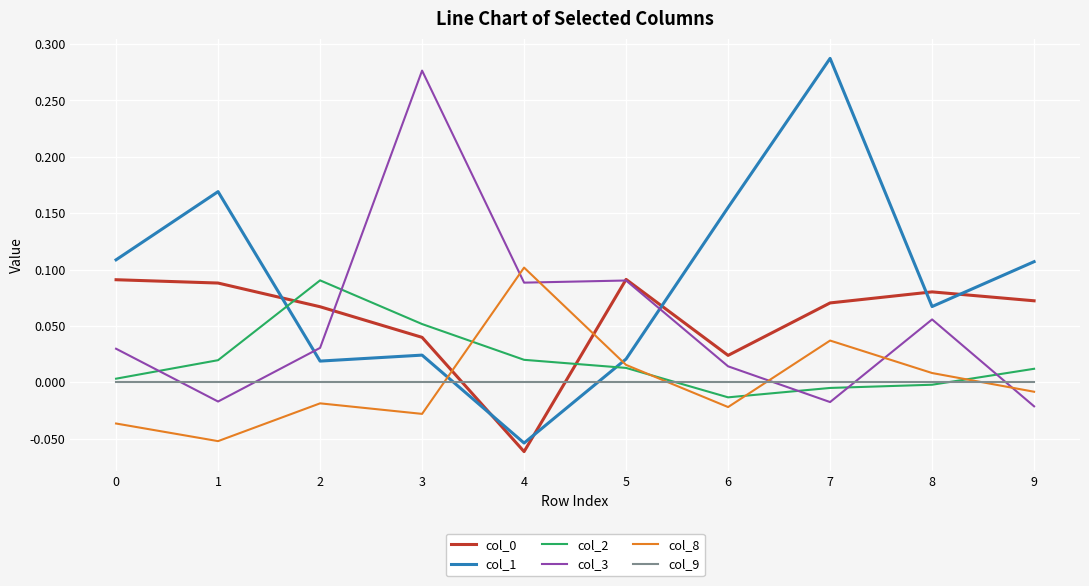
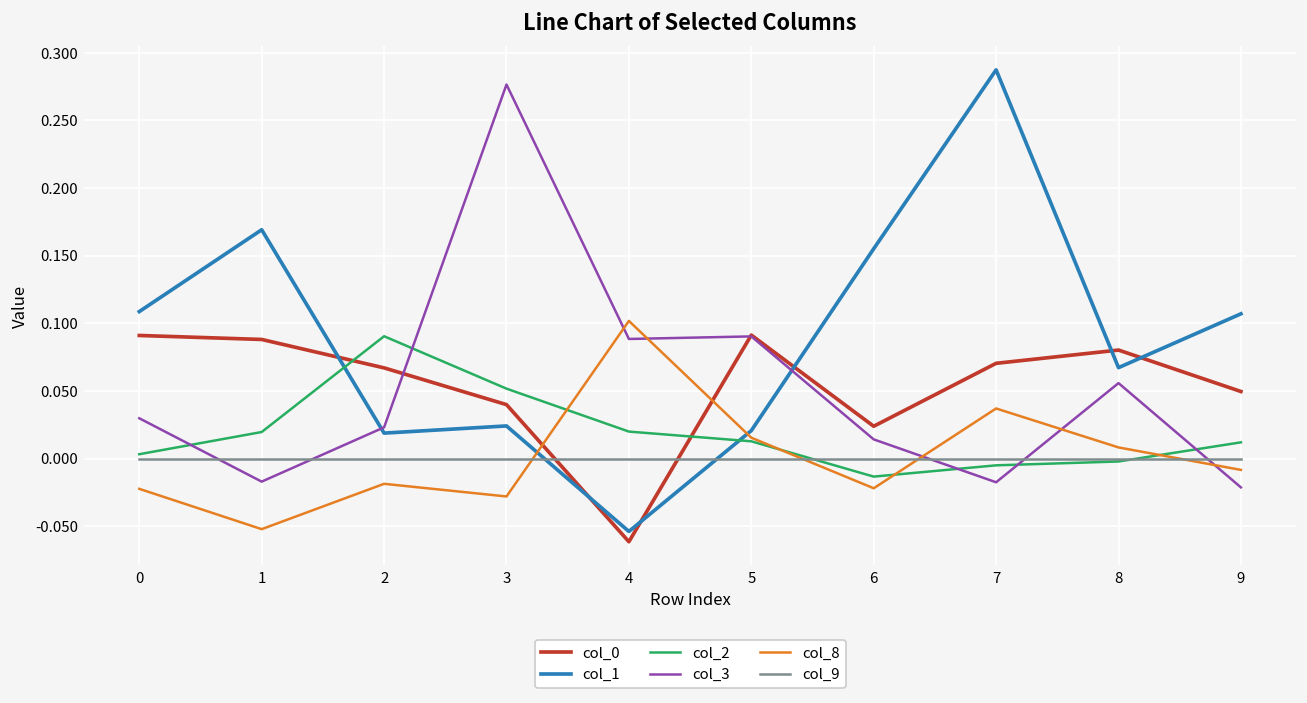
  {
    "col_0": {
      "0": 0.091,
      "1": 0.088,
      "2": 0.067,
      "3": 0.040,
      "4": -0.062,
      "6": 0.024,
      "7": 0.070,
      "8": 0.080,
-     "9": 0.072
+     "9": 0.050
    },
    "col_1": {
      "0": 0.109,
      "1": 0.169,
      "2": 0.019,
      "3": 0.024,
      "4": -0.054,
      "5": 0.021,
      "6": 0.155,
      "7": 0.287,
      "8": 0.067,
      "9": 0.107
    },
    "col_2": {
      "0": 0.003,
      "1": 0.020,
      "2": 0.090,
      "3": 0.052,
      "4": 0.020,
      "5": 0.013,
      "6": -0.013,
      "7": -0.005,
      "9": 0.012
    },
    "col_3": {
      "0": 0.030,
      "1": -0.017,
-     "2": 0.030,
+     "2": 0.023,
      "3": 0.276,
      "4": 0.088,
      "6": 0.014,
      "7": -0.018,
      "8": 0.056,
      "9": -0.021
    },
    "col_8": {
-     "0": -0.037,
+     "0": -0.022,
      "1": -0.052,
      "2": -0.019,
      "3": -0.028,
      "4": 0.102,
      "5": 0.015,
      "6": -0.022,
      "7": 0.037,
      "8": 0.008,
      "9": -0.008
    },
    "col_9": {
      "0": 0.000,
      "1": 0.000,
      "2": 0.000,
      "3": 0.000,
      "4": 0.000,
      "5": 0.000,
      "6": 0.000,
      "7": 0.000,
      "9": 0.000
    }
  }
